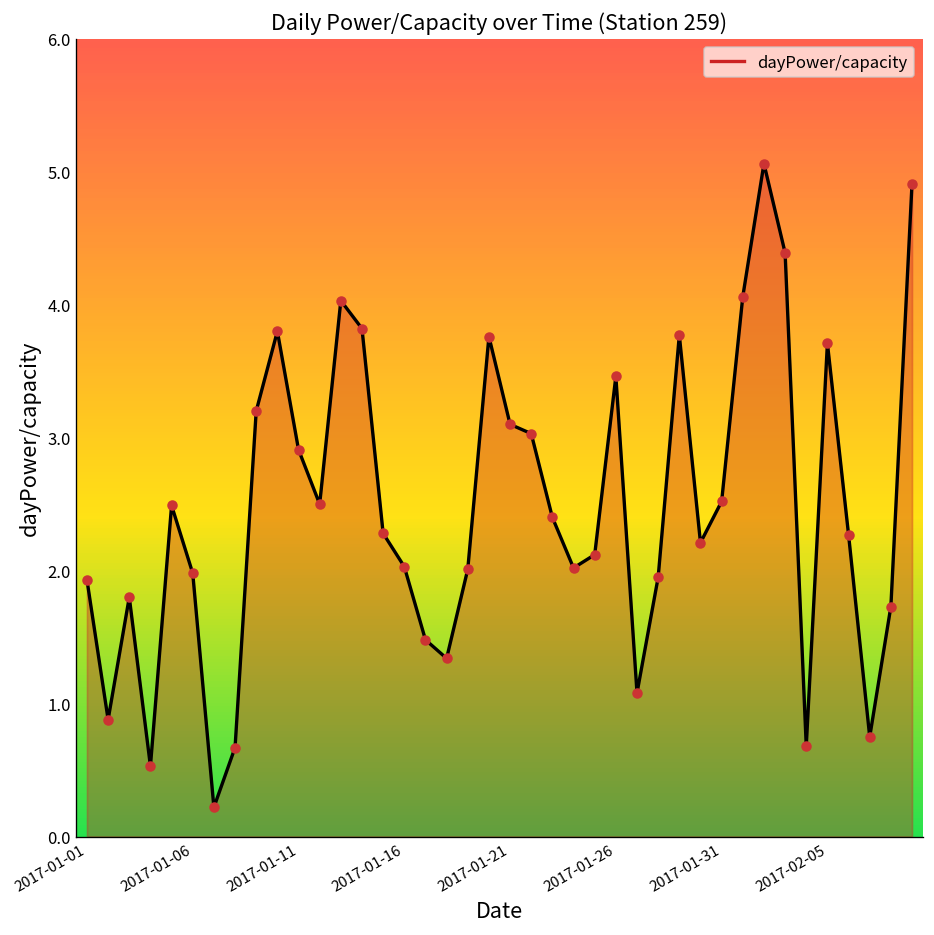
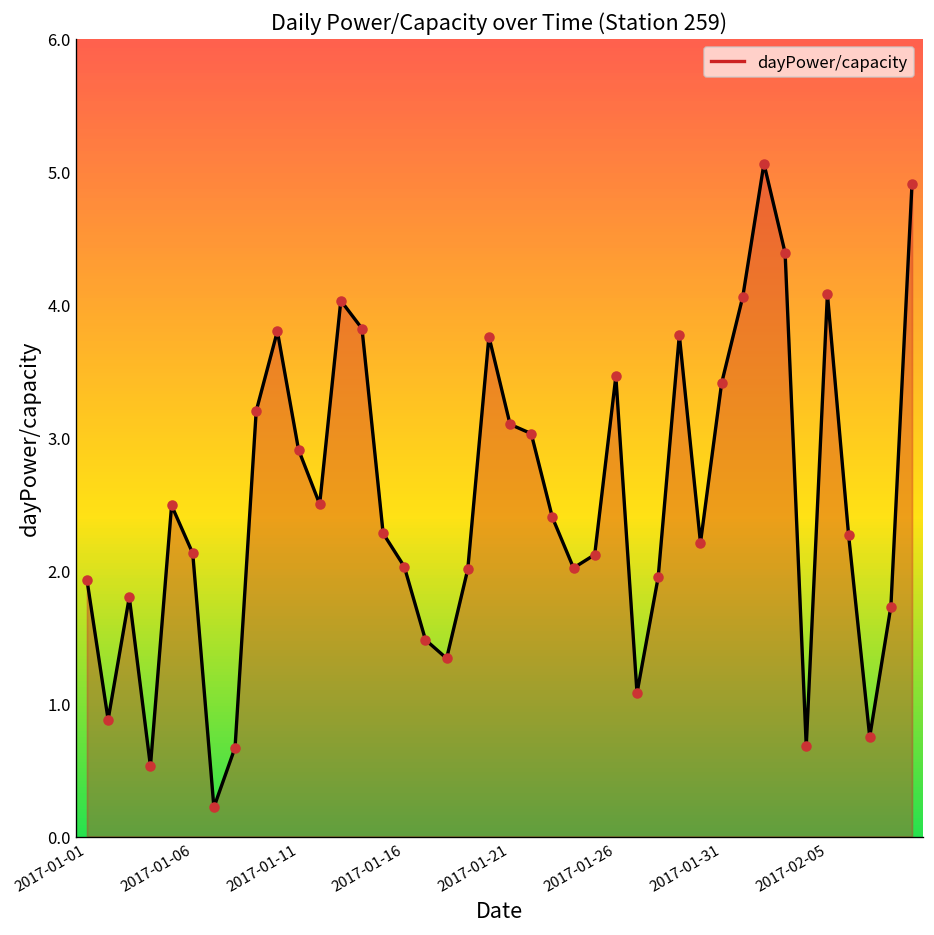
  {
    "2017-01-01": 1.93,
-   "2017-01-06": 1.98,
+   "2017-01-06": 2.13,
    "2017-01-11": 2.91,
    "2017-01-16": 2.03,
    "2017-01-21": 3.10,
    "2017-01-26": 3.46,
-   "2017-01-31": 2.52,
-   "2017-02-05": 3.71
+   "2017-01-31": 3.41,
+   "2017-02-05": 4.08
  }
